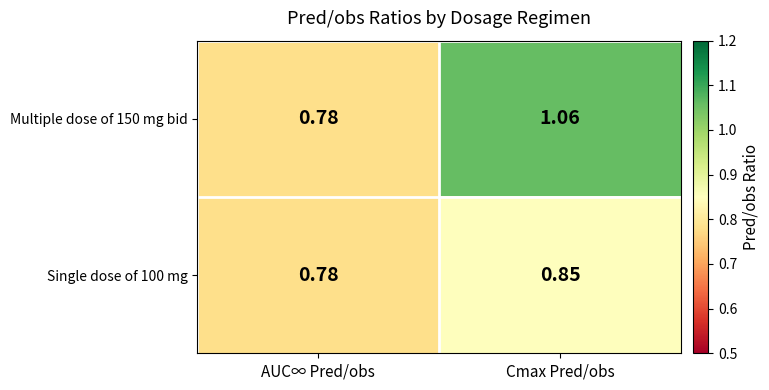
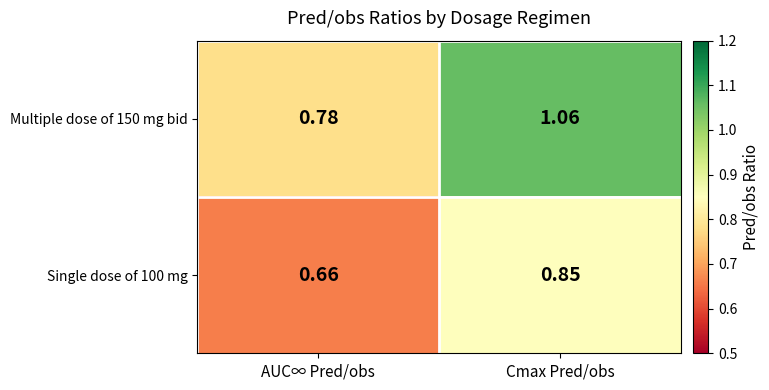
  {
    "Multiple dose of 150 mg bid": {
      "AUC∞ Pred/obs": 0.78,
      "Cmax Pred/obs": 1.06
    },
    "Single dose of 100 mg": {
-     "AUC∞ Pred/obs": 0.78,
+     "AUC∞ Pred/obs": 0.66,
      "Cmax Pred/obs": 0.85
    }
  }
